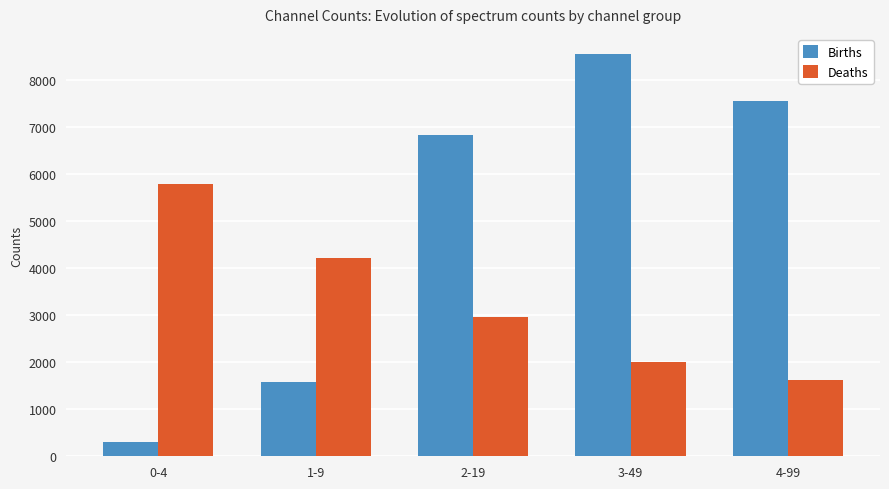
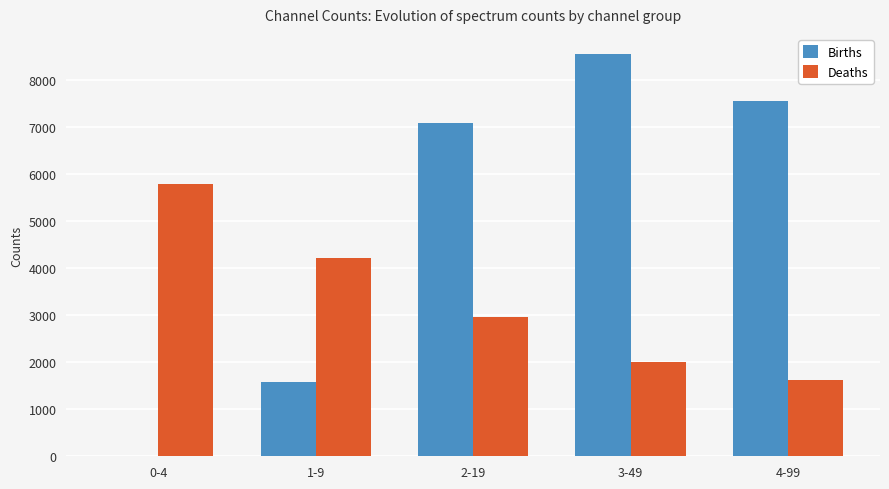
  {
    "Births": {
-     "0-4": 300,
+     "0-4": 0,
      "1-9": 1600,
-     "2-19": 6800,
+     "2-19": 7100,
      "3-49": 8500,
      "4-99": 7500
    },
    "Deaths": {
      "0-4": 5800,
      "1-9": 4200,
      "2-19": 3000,
      "3-49": 2000,
      "4-99": 1600
    }
  }
